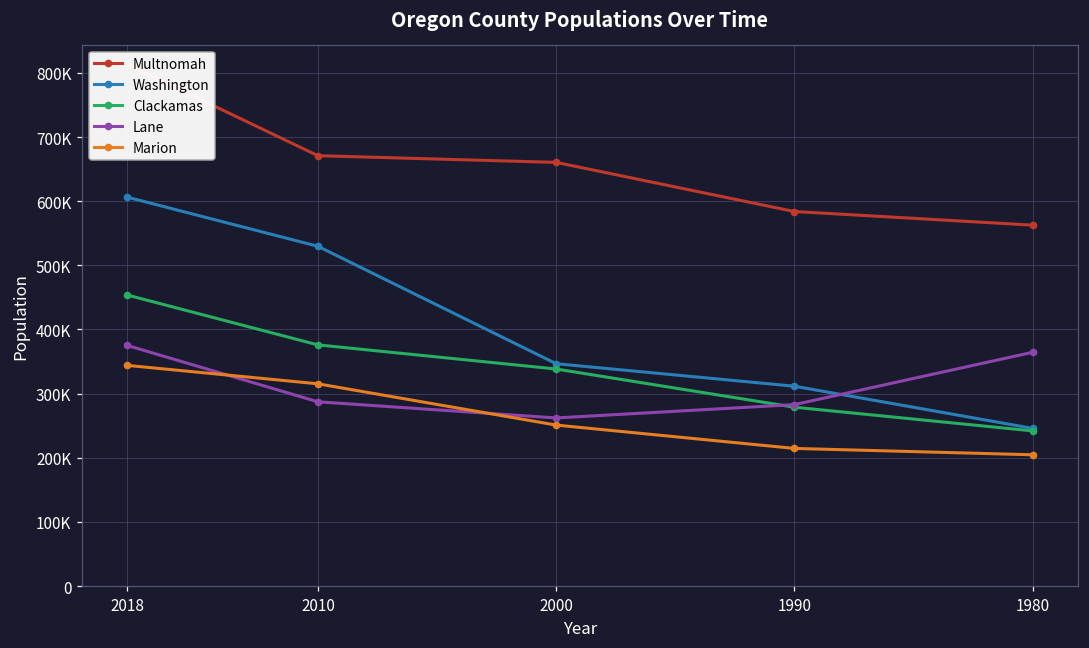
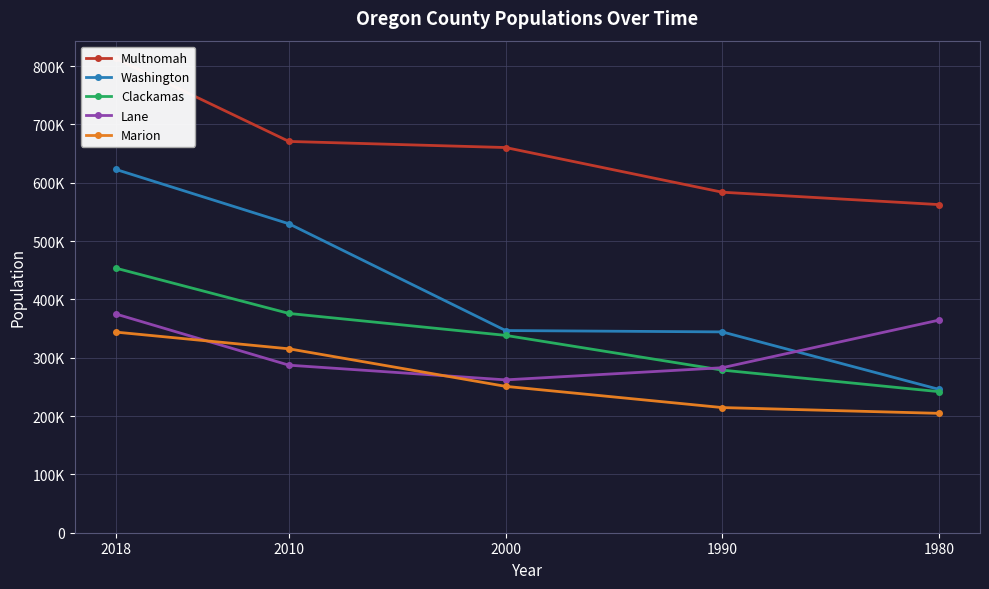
  {
    "Multnomah": {
      "2010": 670000,
      "2000": 660000,
      "1990": 580000,
      "1980": 560000
    },
    "Washington": {
-     "2018": 610000,
+     "2018": 620000,
      "2010": 530000,
      "2000": 350000,
-     "1990": 310000
+     "1990": 340000
    },
    "Clackamas": {
      "2018": 450000,
      "2010": 380000,
      "2000": 340000
    },
    "Lane": {
      "2018": 380000,
      "2010": 290000,
      "2000": 260000,
      "1980": 360000
    },
    "Marion": {
      "2018": 340000,
      "2010": 320000,
      "2000": 250000,
      "1990": 210000,
      "1980": 200000
    }
  }
